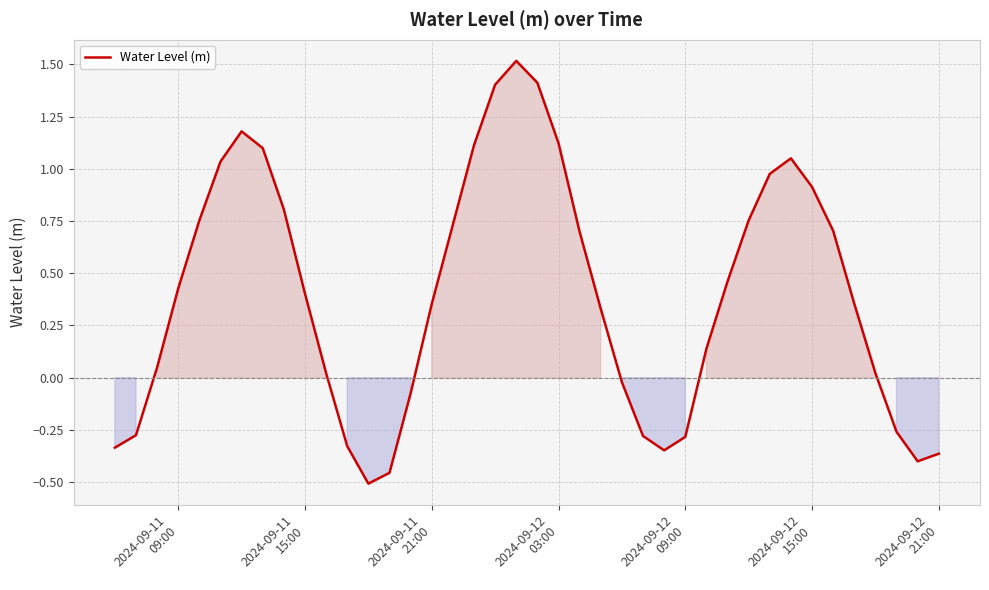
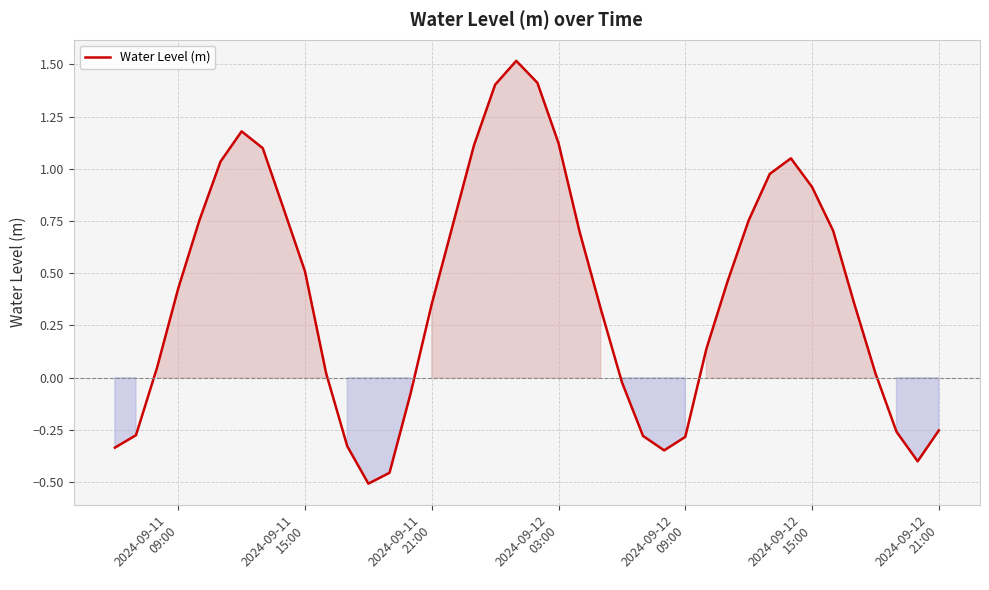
  {
    "2024-09-11 09:00": 0.43,
-   "2024-09-11 15:00": 0.40,
+   "2024-09-11 15:00": 0.51,
    "2024-09-11 21:00": 0.35,
    "2024-09-12 03:00": 1.12,
    "2024-09-12 09:00": -0.28,
    "2024-09-12 15:00": 0.91,
-   "2024-09-12 21:00": -0.36
+   "2024-09-12 21:00": -0.25
  }
